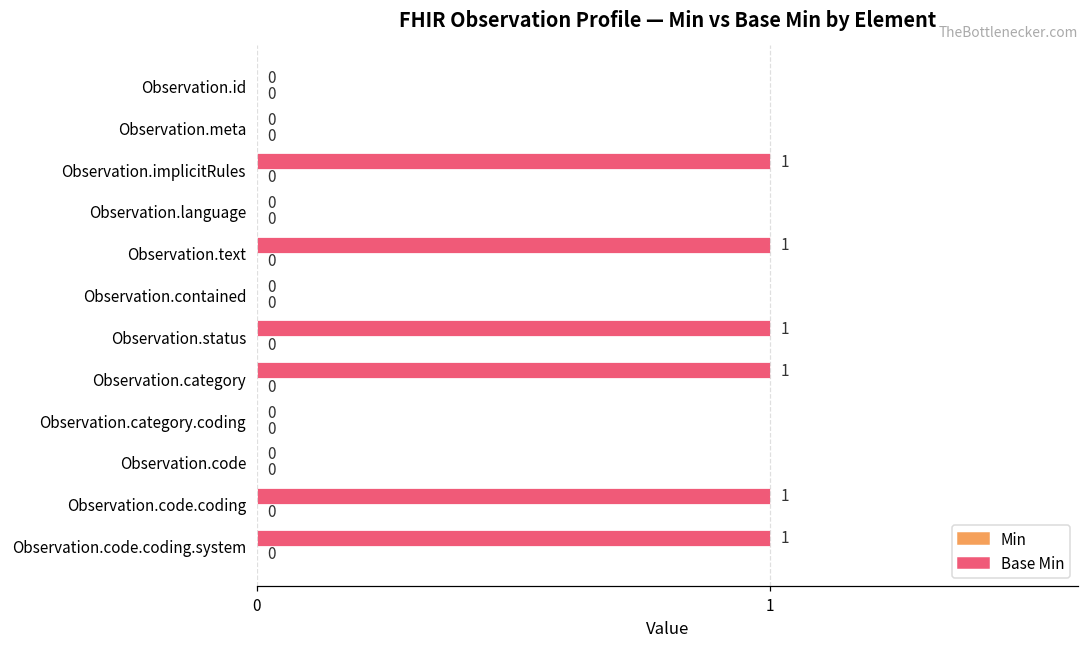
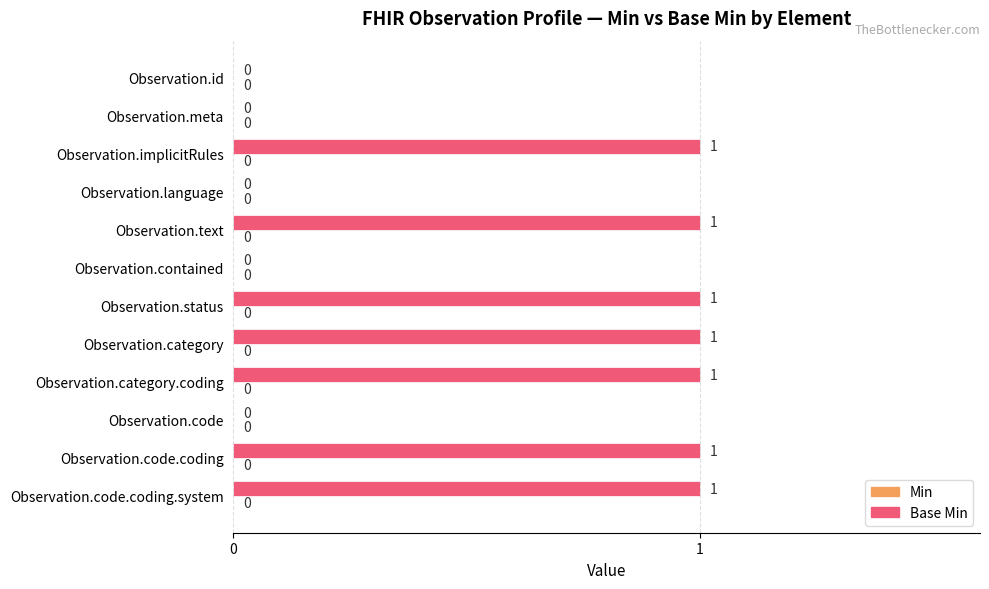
  {
    "Min": {
      "Observation.id": 0,
      "Observation.meta": 0,
      "Observation.implicitRules": 0,
      "Observation.language": 0,
      "Observation.text": 0,
      "Observation.contained": 0,
      "Observation.status": 0,
      "Observation.category": 0,
      "Observation.category.coding": 0,
      "Observation.code": 0,
      "Observation.code.coding": 0,
      "Observation.code.coding.system": 0
    },
    "Base Min": {
      "Observation.id": 0,
      "Observation.meta": 0,
      "Observation.implicitRules": 1,
      "Observation.language": 0,
      "Observation.text": 1,
      "Observation.contained": 0,
      "Observation.status": 1,
      "Observation.category": 1,
-     "Observation.category.coding": 0,
+     "Observation.category.coding": 1,
      "Observation.code": 0,
      "Observation.code.coding": 1,
      "Observation.code.coding.system": 1
    }
  }
